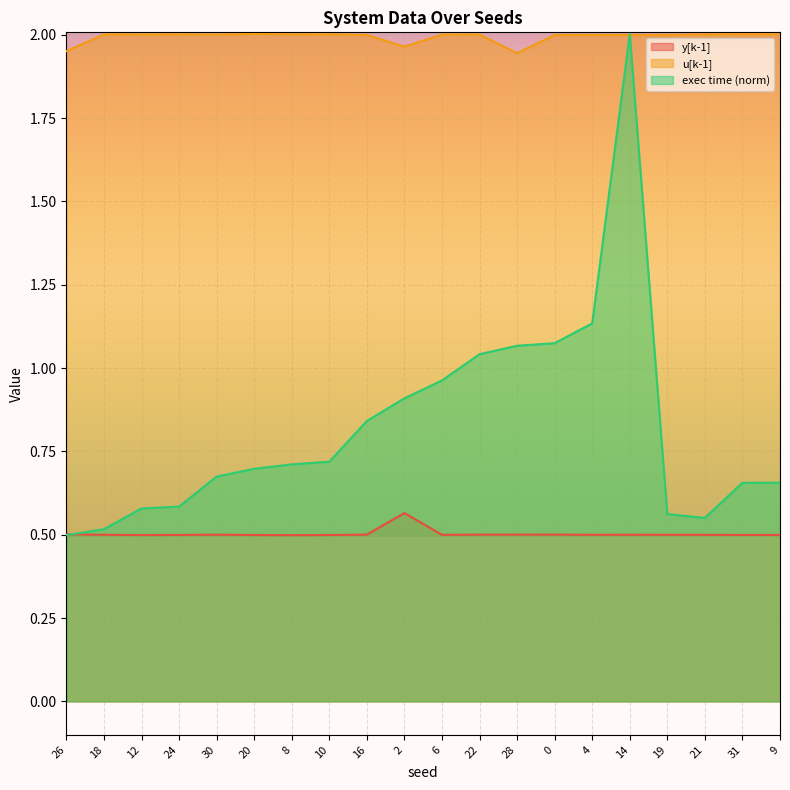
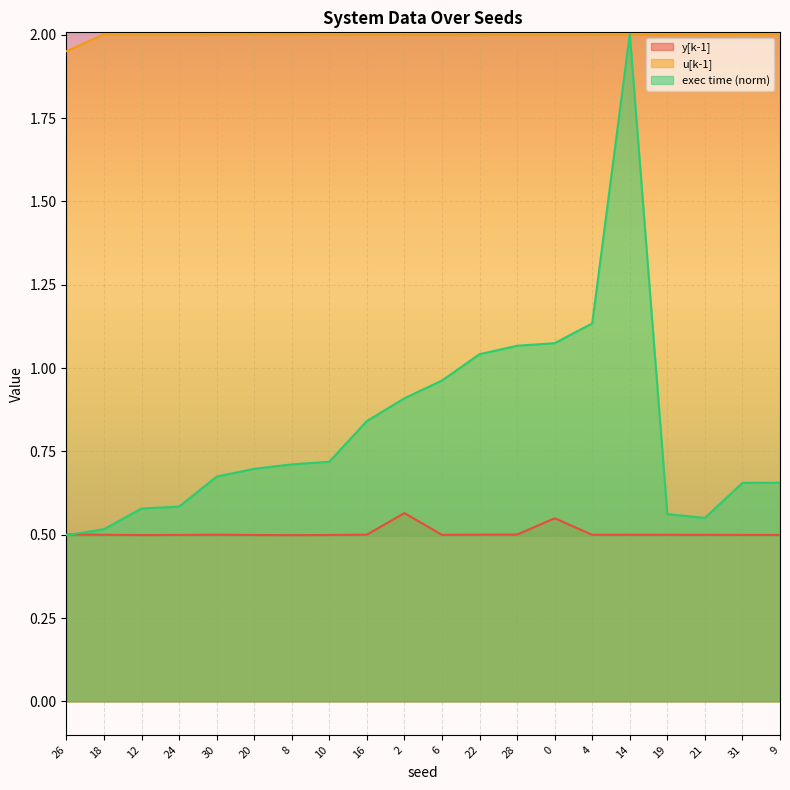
  {
    "y[k-1]": {
      "18": 0.50,
      "12": 0.50,
      "24": 0.50,
      "30": 0.50,
      "20": 0.50,
      "8": 0.50,
      "10": 0.50,
      "16": 0.50,
      "2": 0.56,
      "6": 0.50,
      "22": 0.50,
      "28": 0.50,
-     "0": 0.50,
+     "0": 0.55,
      "4": 0.50,
      "14": 0.50,
      "19": 0.50,
      "21": 0.50,
      "31": 0.50,
      "9": 0.50
    },
    "u[k-1]": {
      "26": 1.95,
      "18": 2.00,
      "12": 2.00,
      "24": 2.00,
      "30": 2.00,
      "20": 2.00,
      "8": 2.00,
      "10": 2.00,
      "16": 2.00,
-     "2": 1.96,
+     "2": 2.00,
      "6": 2.00,
      "22": 2.00,
-     "28": 1.94,
+     "28": 2.00,
      "0": 2.00,
      "4": 2.00,
      "19": 2.00,
      "21": 2.00,
      "31": 2.00,
      "9": 2.00
    },
    "exec time (norm)": {
      "18": 0.52,
      "12": 0.58,
      "24": 0.58,
      "30": 0.67,
      "20": 0.70,
      "8": 0.71,
      "10": 0.72,
      "16": 0.84,
      "2": 0.91,
      "6": 0.96,
      "22": 1.04,
      "28": 1.07,
      "0": 1.07,
      "4": 1.13,
      "19": 0.56,
      "21": 0.55,
      "31": 0.66,
      "9": 0.66
    }
  }
